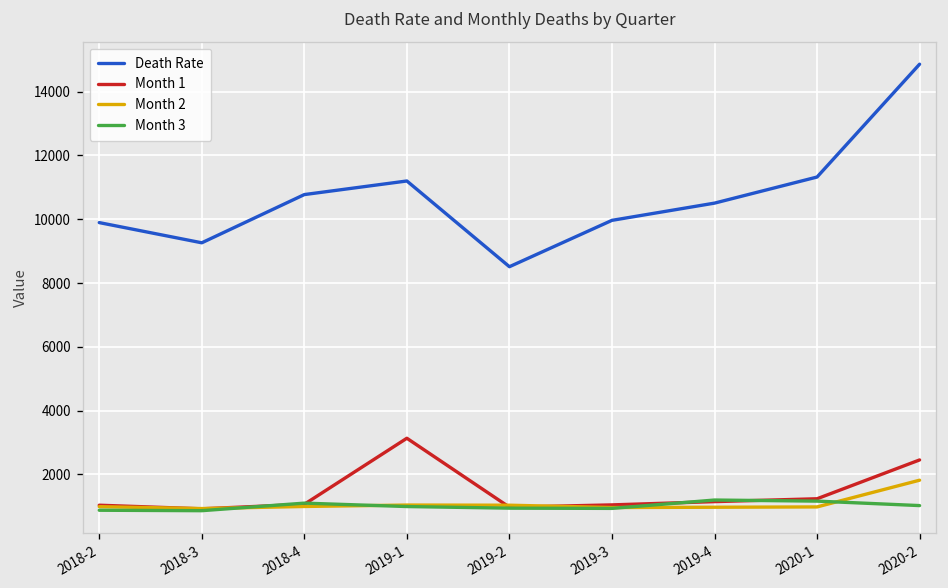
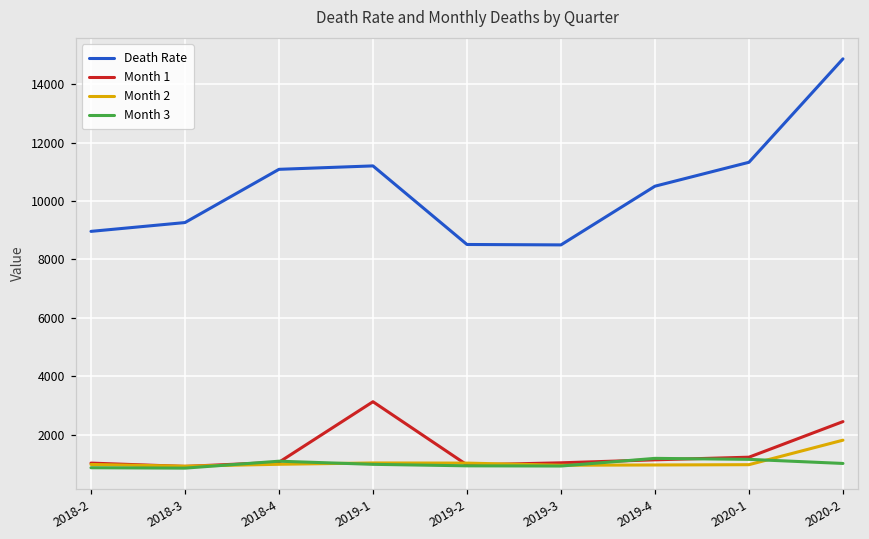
  {
    "Death Rate": {
-     "2018-2": 9900,
+     "2018-2": 9000,
      "2018-3": 9300,
-     "2018-4": 10800,
+     "2018-4": 11100,
      "2019-1": 11200,
      "2019-2": 8500,
-     "2019-3": 10000,
+     "2019-3": 8500,
      "2019-4": 10500,
      "2020-1": 11300,
      "2020-2": 14900
    },
    "Month 1": {
      "2019-1": 3100,
      "2020-2": 2500
    },
    "Month 2": {
      "2019-4": 1000,
      "2020-1": 1000,
      "2020-2": 1800
    },
    "Month 3": {
      "2018-2": 900,
      "2020-2": 1000
    }
  }
